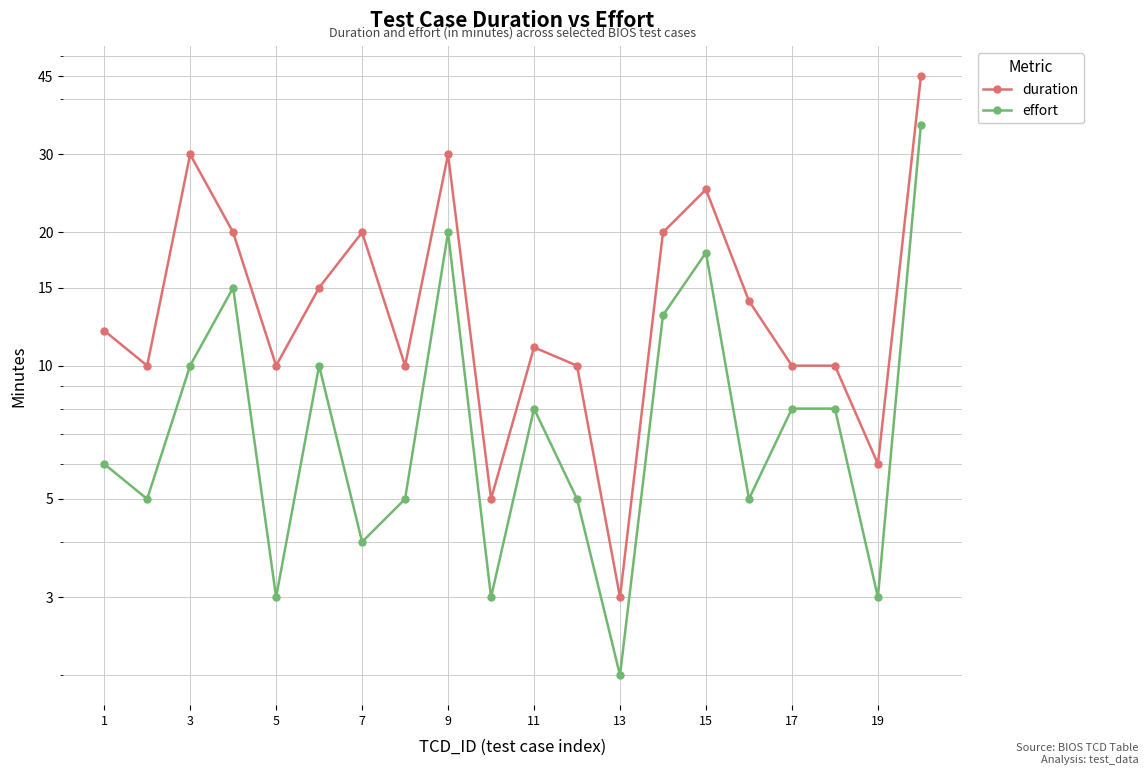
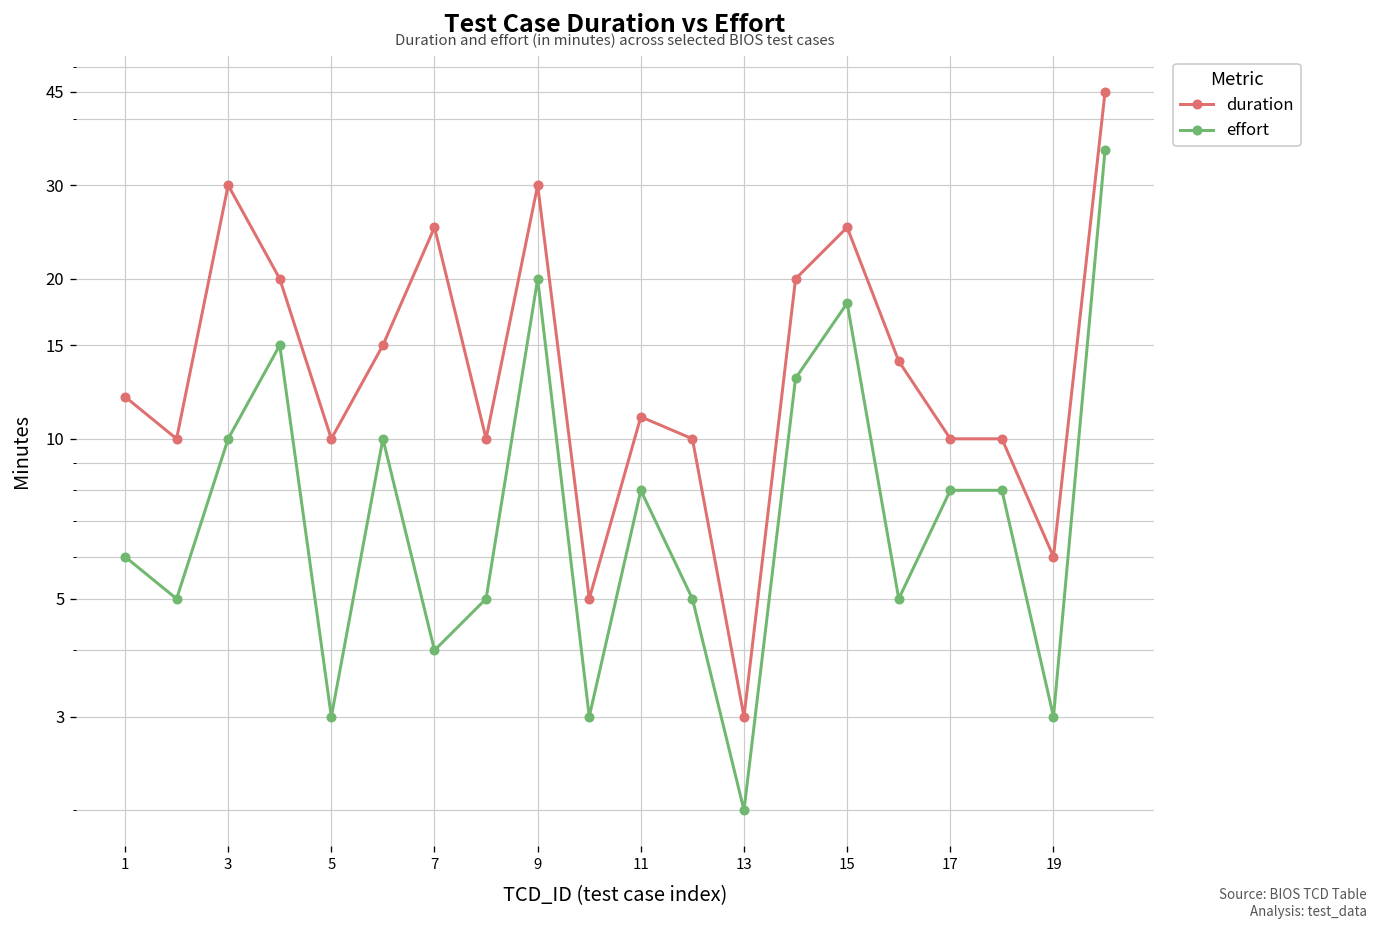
  {
    "duration": {
      "1": 12,
      "3": 30,
      "5": 10,
-     "7": 20,
+     "7": 25,
      "9": 30,
      "11": 11,
      "13": 3,
      "15": 25,
      "17": 10,
      "19": 6
    },
    "effort": {
      "1": 6,
      "3": 10,
      "5": 3,
      "7": 4,
      "9": 20,
      "11": 8,
      "13": 2,
      "15": 18,
      "17": 8,
      "19": 3
    }
  }
